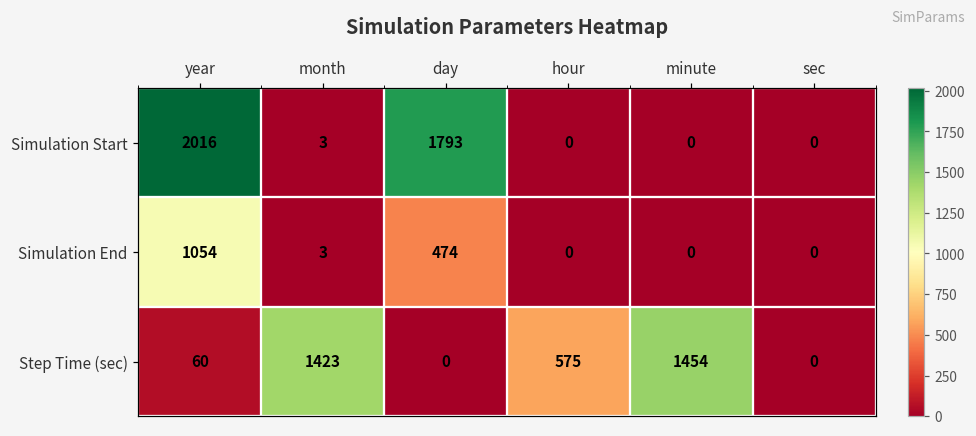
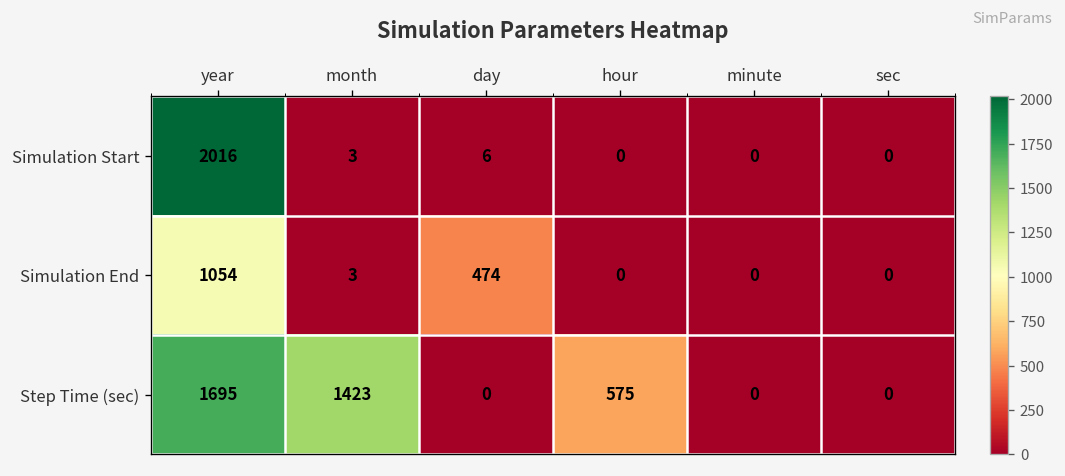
  {
    "Simulation Start": {
      "year": 2016,
      "month": 3,
-     "day": 1793,
+     "day": 6,
      "hour": 0,
      "minute": 0,
      "sec": 0
    },
    "Simulation End": {
      "year": 1054,
      "month": 3,
      "day": 474,
      "hour": 0,
      "minute": 0,
      "sec": 0
    },
    "Step Time (sec)": {
-     "year": 60,
+     "year": 1695,
      "month": 1423,
      "day": 0,
      "hour": 575,
-     "minute": 1454,
+     "minute": 0,
      "sec": 0
    }
  }
